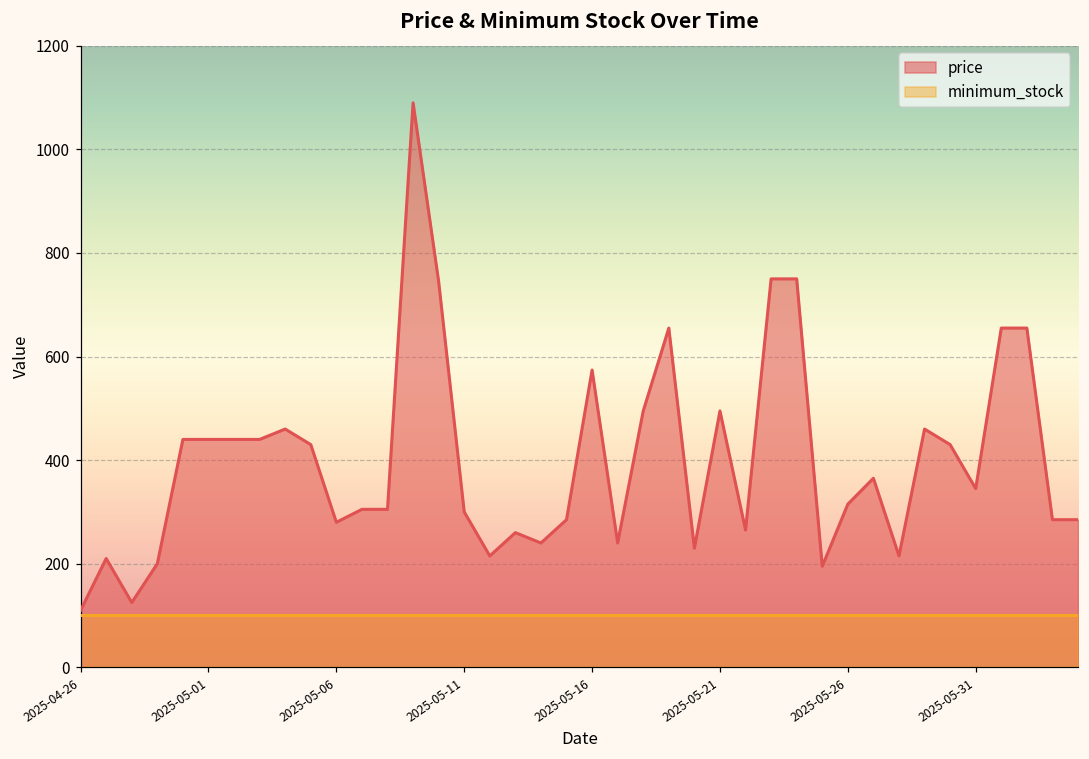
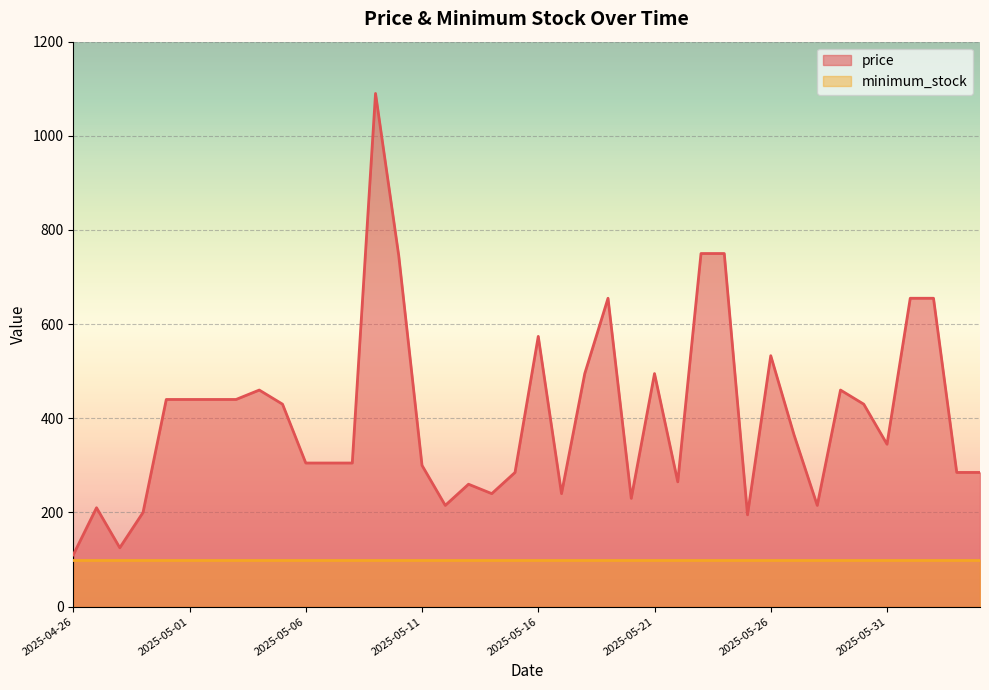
  {
    "price": {
      "2025-04-26": 110,
      "2025-05-01": 440,
-     "2025-05-06": 280,
+     "2025-05-06": 310,
      "2025-05-11": 300,
      "2025-05-16": 570,
      "2025-05-21": 500,
-     "2025-05-26": 320,
+     "2025-05-26": 530,
      "2025-05-31": 350
    },
    "minimum_stock": {
      "2025-04-26": 100,
      "2025-05-01": 100,
      "2025-05-06": 100,
      "2025-05-11": 100,
      "2025-05-16": 100,
      "2025-05-21": 100,
      "2025-05-26": 100,
      "2025-05-31": 100
    }
  }
